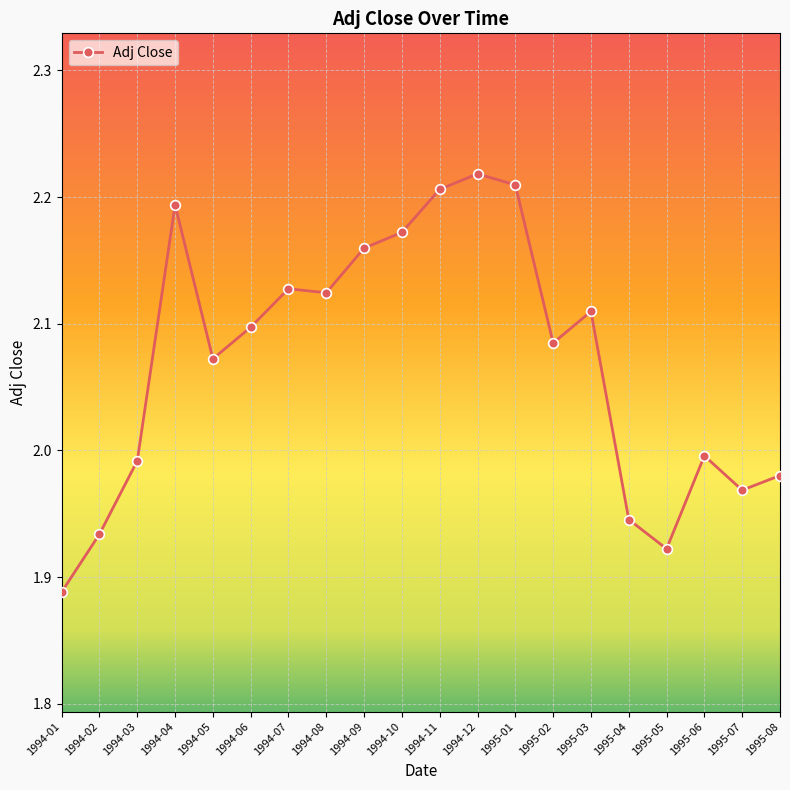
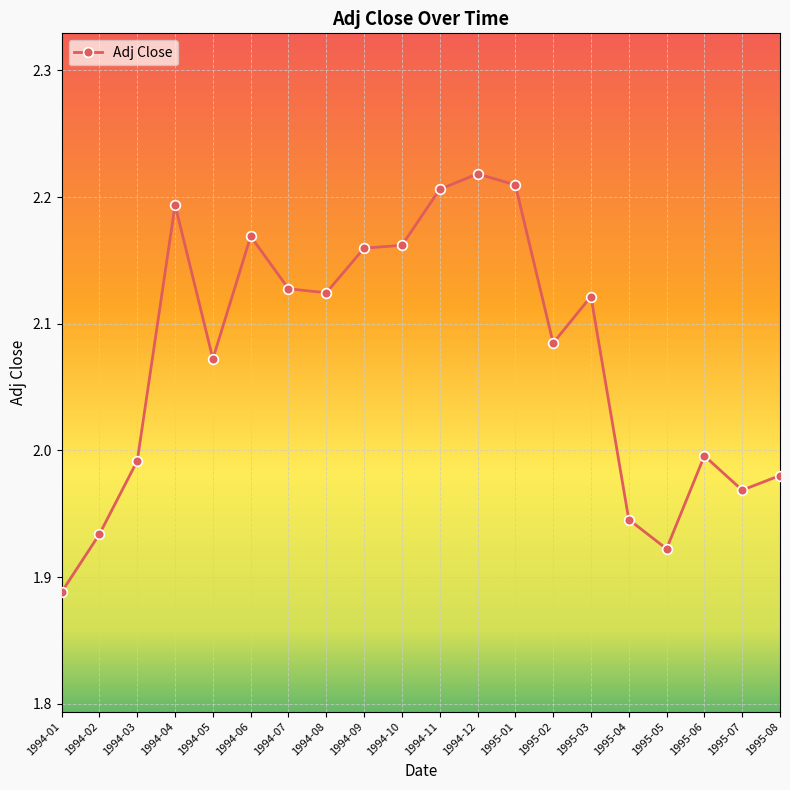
  {
    "1994-01": 1.888,
    "1994-02": 1.934,
    "1994-03": 1.992,
    "1994-04": 2.194,
    "1994-05": 2.072,
-   "1994-06": 2.097,
+   "1994-06": 2.169,
    "1994-07": 2.128,
    "1994-08": 2.124,
    "1994-09": 2.160,
-   "1994-10": 2.172,
+   "1994-10": 2.162,
    "1994-11": 2.206,
    "1994-12": 2.218,
    "1995-01": 2.210,
    "1995-02": 2.085,
-   "1995-03": 2.110,
+   "1995-03": 2.122,
    "1995-04": 1.945,
    "1995-05": 1.922,
    "1995-06": 1.996,
    "1995-07": 1.969,
    "1995-08": 1.980
  }
